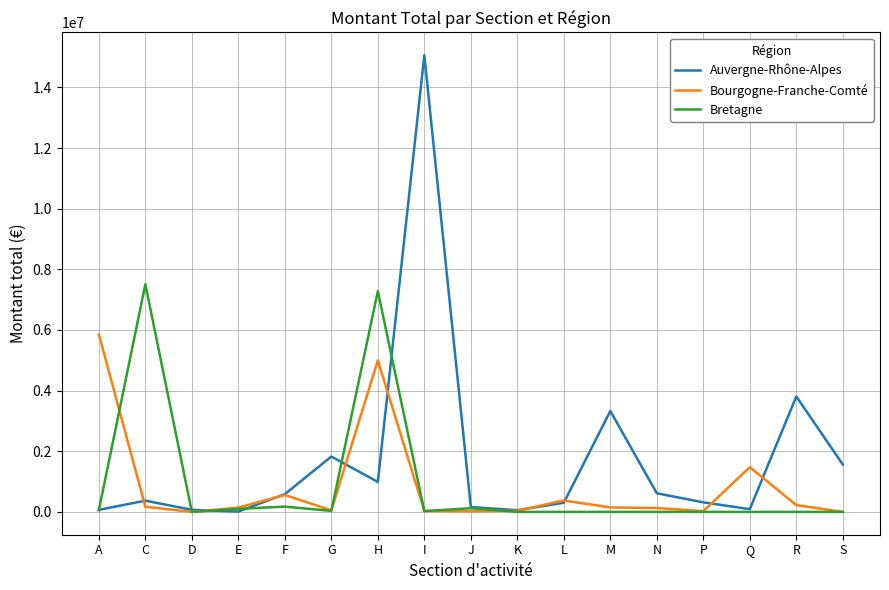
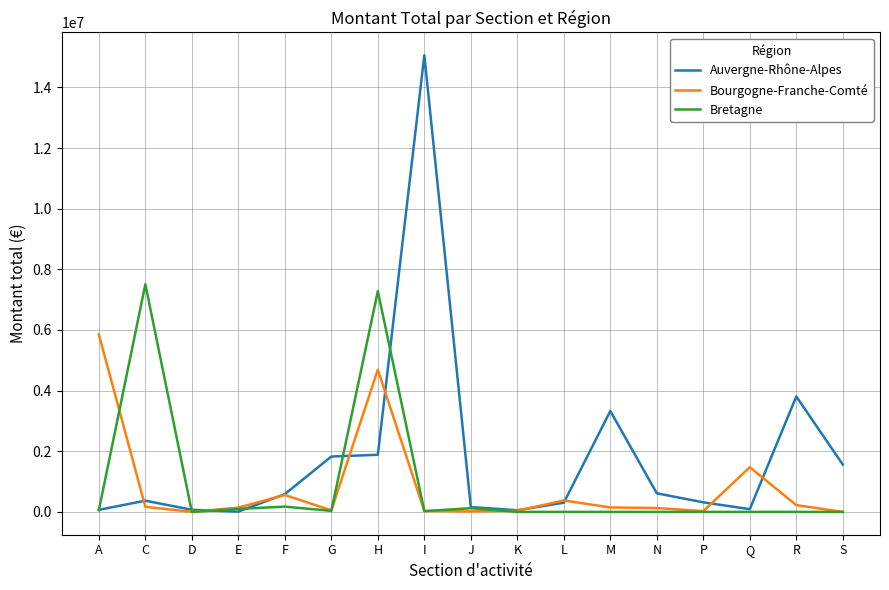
  {
    "Auvergne-Rhône-Alpes": {
      "C": 400000,
      "E": 0,
      "G": 1800000,
-     "H": 1000000,
+     "H": 1900000,
      "I": 15100000,
      "M": 3300000,
      "N": 600000,
      "P": 300000,
      "Q": 100000,
      "R": 3800000,
      "S": 1600000
    },
    "Bourgogne-Franche-Comté": {
      "A": 5900000,
      "C": 200000,
-     "H": 5000000,
+     "H": 4700000,
      "J": 0,
      "M": 100000,
      "N": 100000,
      "Q": 1500000,
      "R": 200000
    },
    "Bretagne": {
      "C": 7500000,
      "F": 200000,
      "H": 7300000,
      "L": 0,
      "M": 0,
      "N": 0,
      "Q": 0,
      "R": 0
    }
  }
